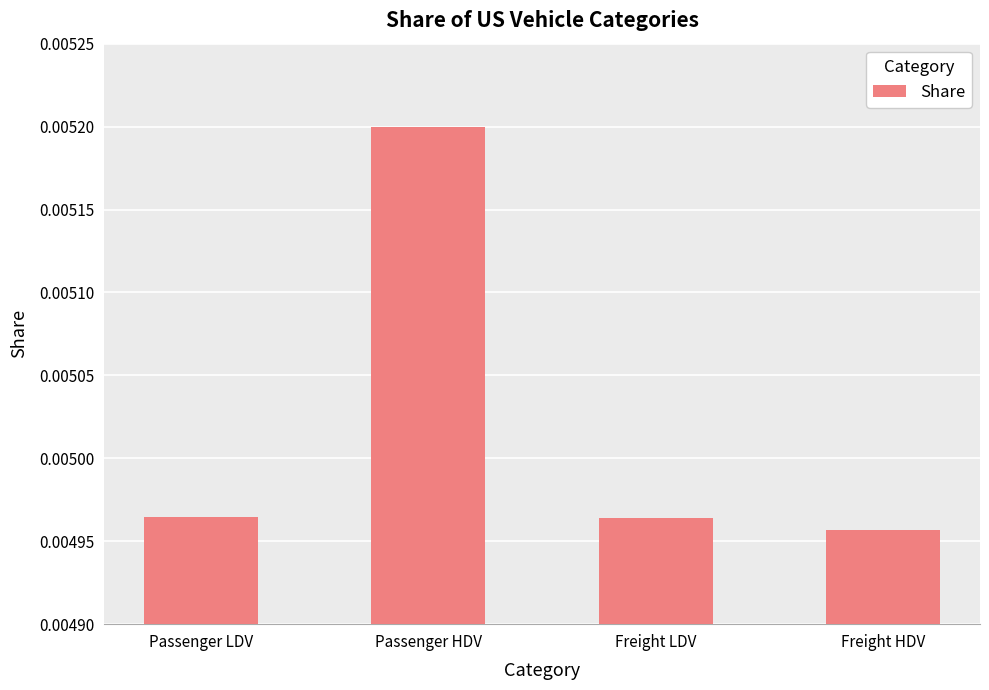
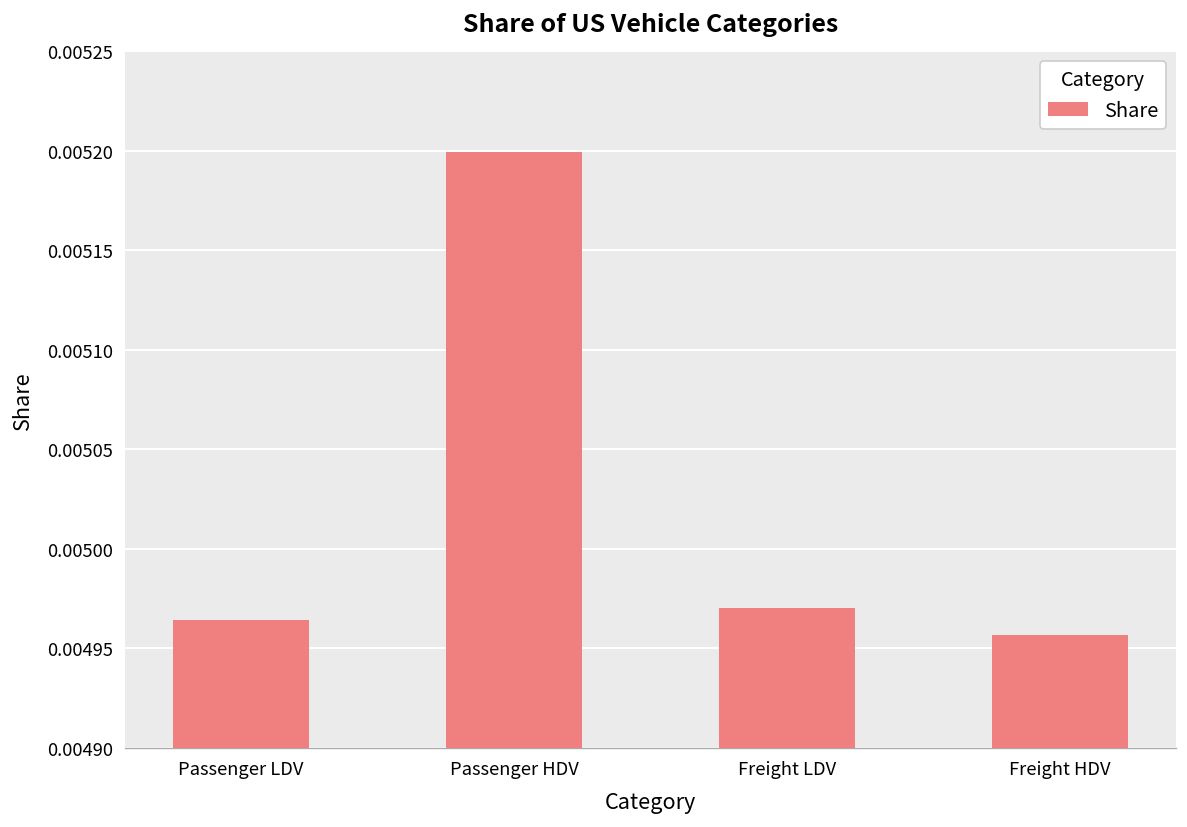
  {
    "Passenger LDV": 0.004964,
    "Passenger HDV": 0.005200,
-   "Freight LDV": 0.004964,
+   "Freight LDV": 0.004970,
    "Freight HDV": 0.004957
  }
